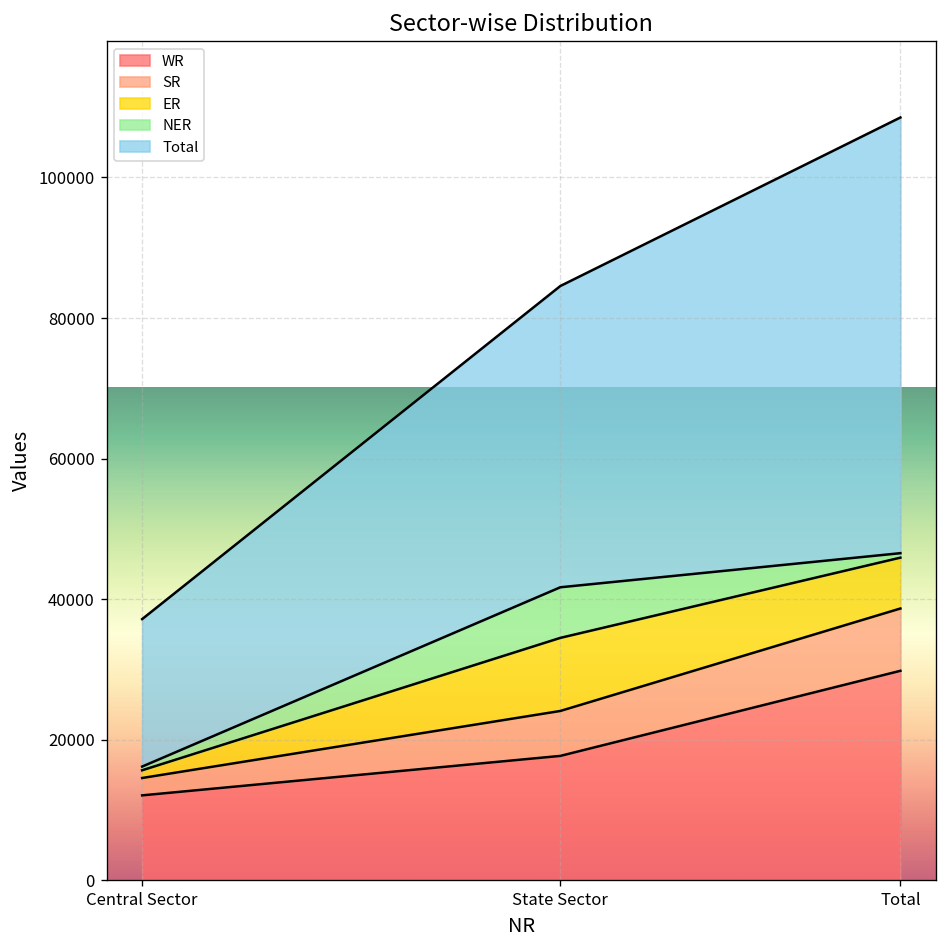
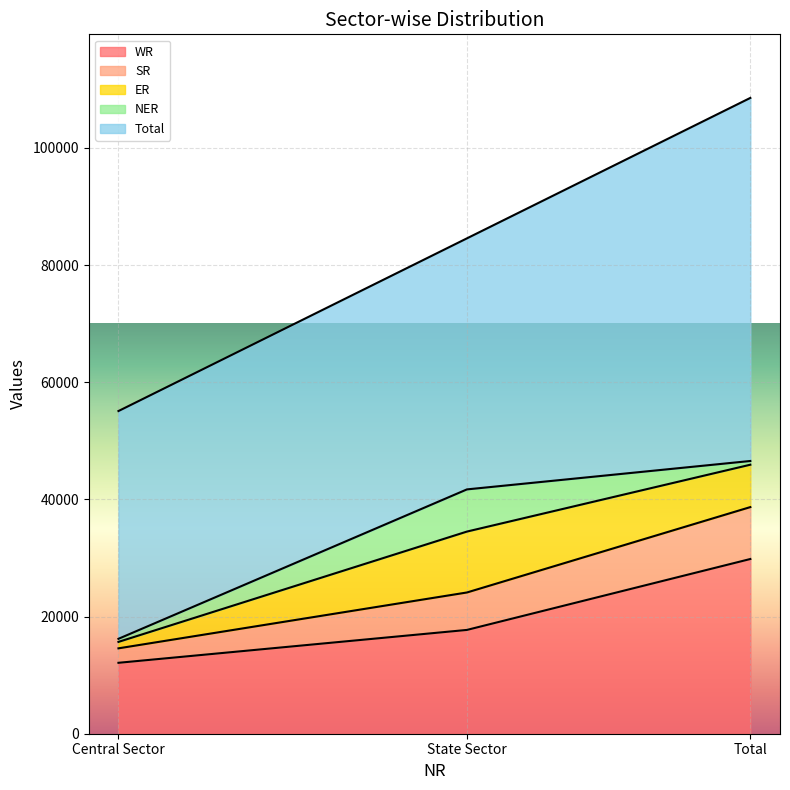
  {
    "ER": {
      "Central Sector": 1000,
      "State Sector": 10000,
      "Total": 7000
    },
    "NER": {
      "Central Sector": 1000,
      "State Sector": 7000,
      "Total": 1000
    },
    "Total": {
-     "Central Sector": 21000,
+     "Central Sector": 39000,
      "State Sector": 43000,
      "Total": 62000
    }
  }
